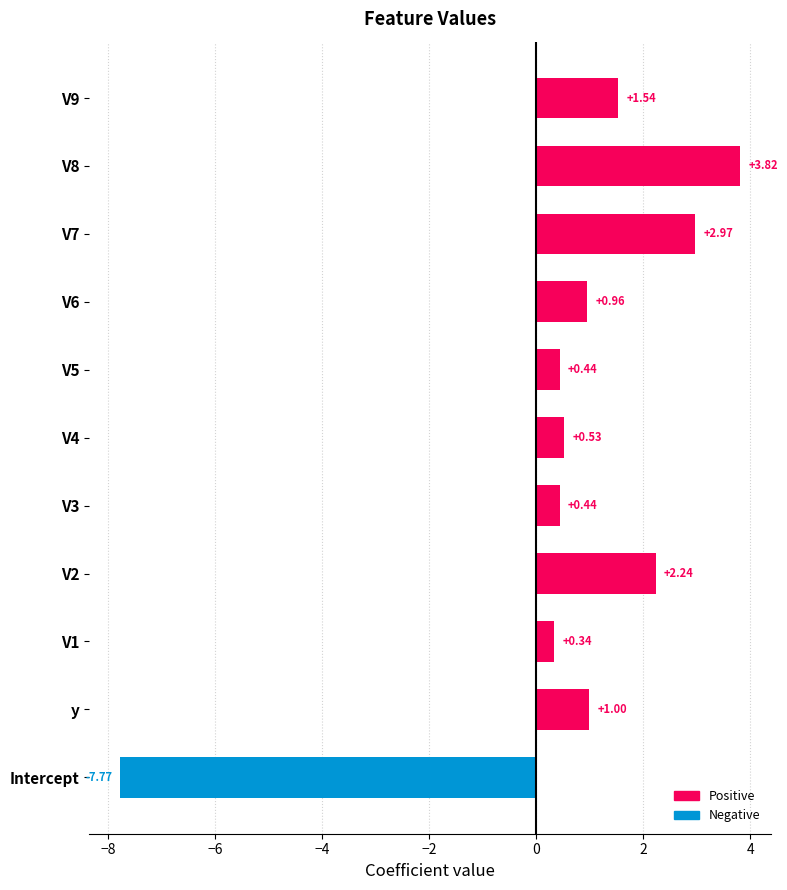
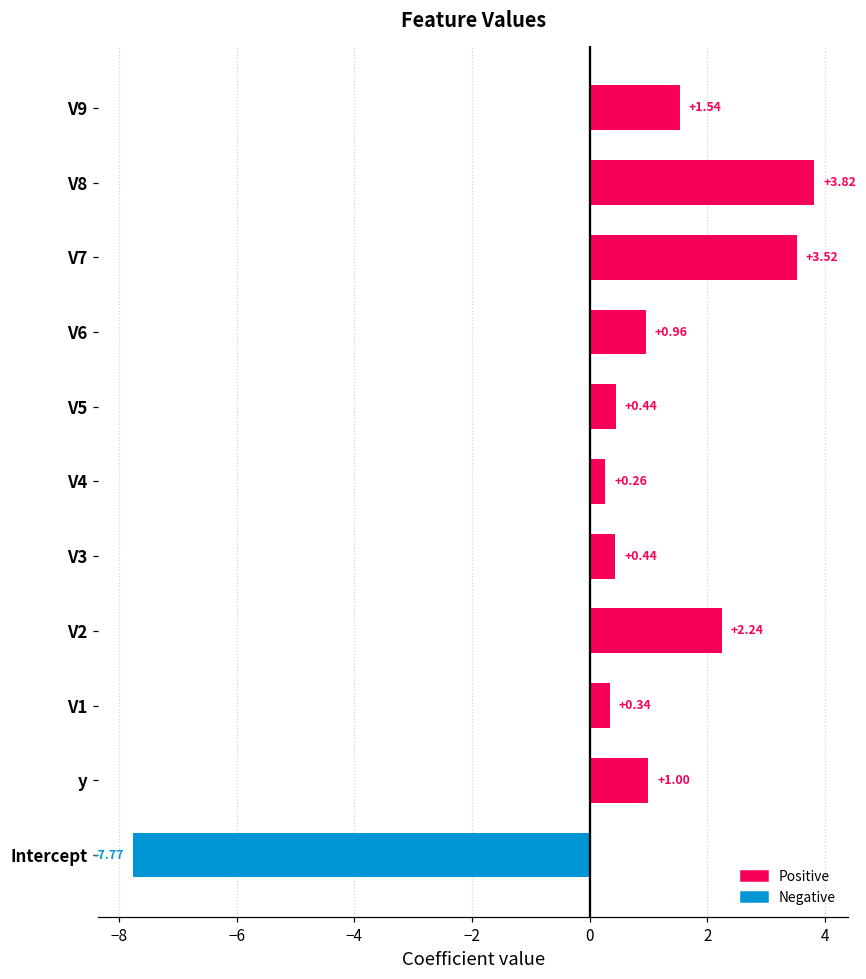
  {
    "V9": "+1.54",
    "V8": "+3.82",
-   "V7": "+2.97",
+   "V7": "+3.52",
    "V6": "+0.96",
    "V5": "+0.44",
-   "V4": "+0.53",
+   "V4": "+0.26",
    "V3": "+0.44",
    "V2": "+2.24",
    "V1": "+0.34",
    "y": "+1.00",
    "Intercept": "-7.77"
  }
